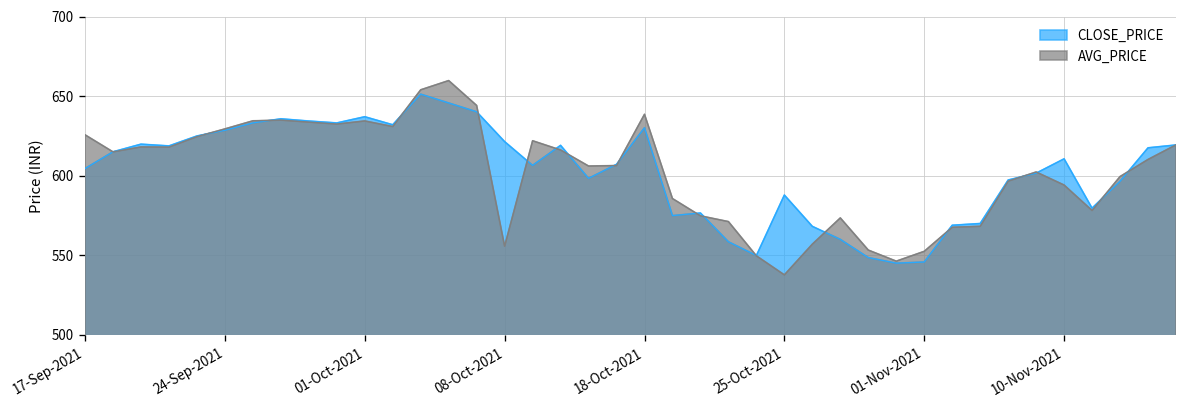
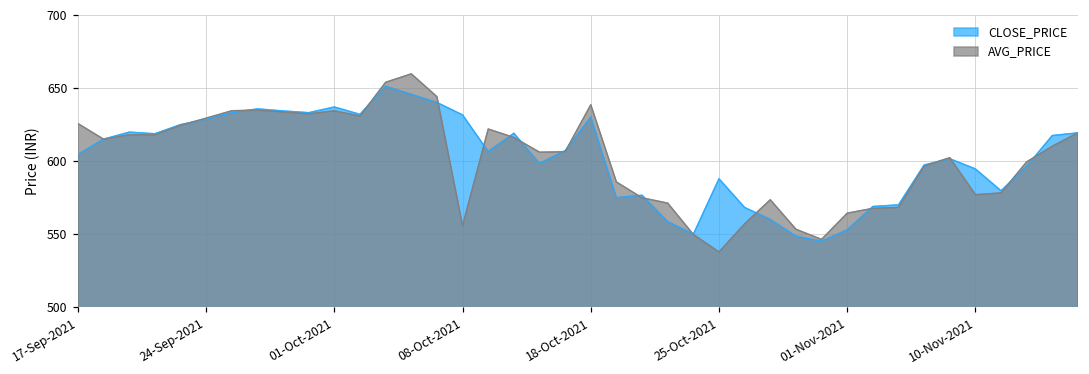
  {
    "CLOSE_PRICE": {
      "17-Sep-2021": 605,
      "01-Oct-2021": 637,
-     "08-Oct-2021": 622,
+     "08-Oct-2021": 632,
      "18-Oct-2021": 630,
      "25-Oct-2021": 588,
-     "01-Nov-2021": 546,
-     "10-Nov-2021": 611
+     "01-Nov-2021": 553,
+     "10-Nov-2021": 595
    },
    "AVG_PRICE": {
      "17-Sep-2021": 626,
      "01-Oct-2021": 634,
      "08-Oct-2021": 556,
      "18-Oct-2021": 639,
      "25-Oct-2021": 538,
-     "01-Nov-2021": 553,
-     "10-Nov-2021": 594
+     "01-Nov-2021": 564,
+     "10-Nov-2021": 577
    }
  }
